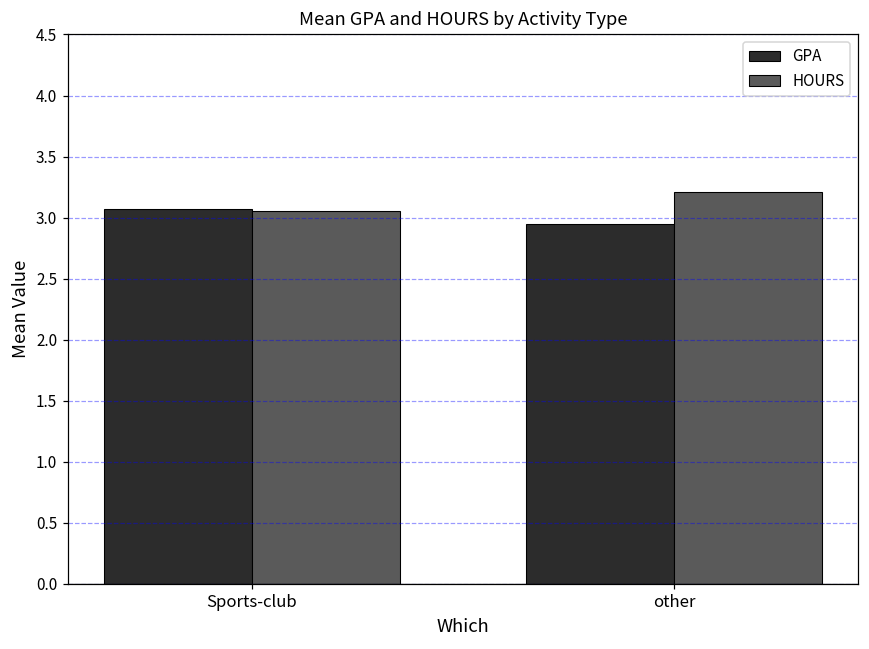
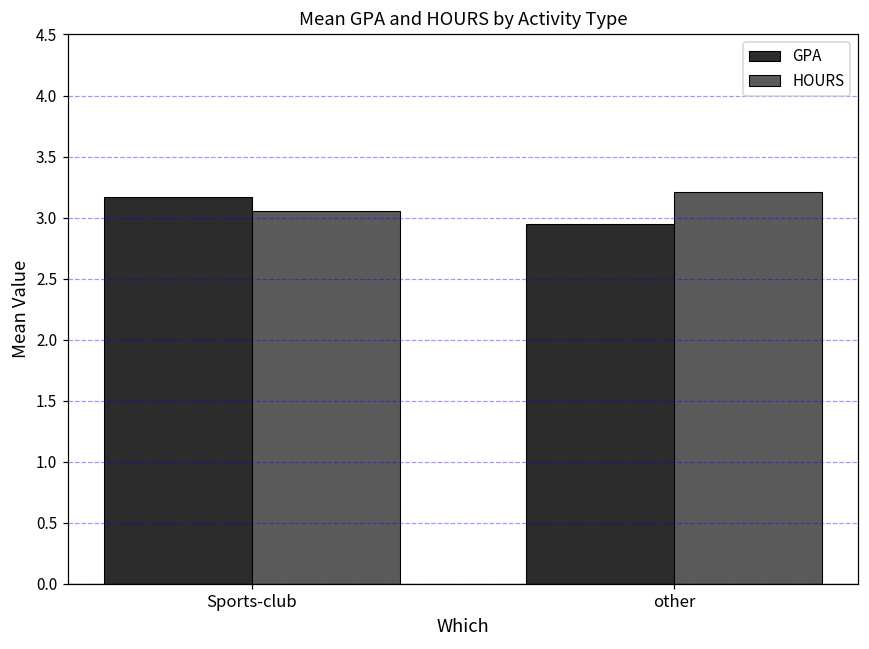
  {
    "GPA": {
-     "Sports-club": 3.07,
+     "Sports-club": 3.17,
      "other": 2.95
    },
    "HOURS": {
      "Sports-club": 3.05,
      "other": 3.21
    }
  }
